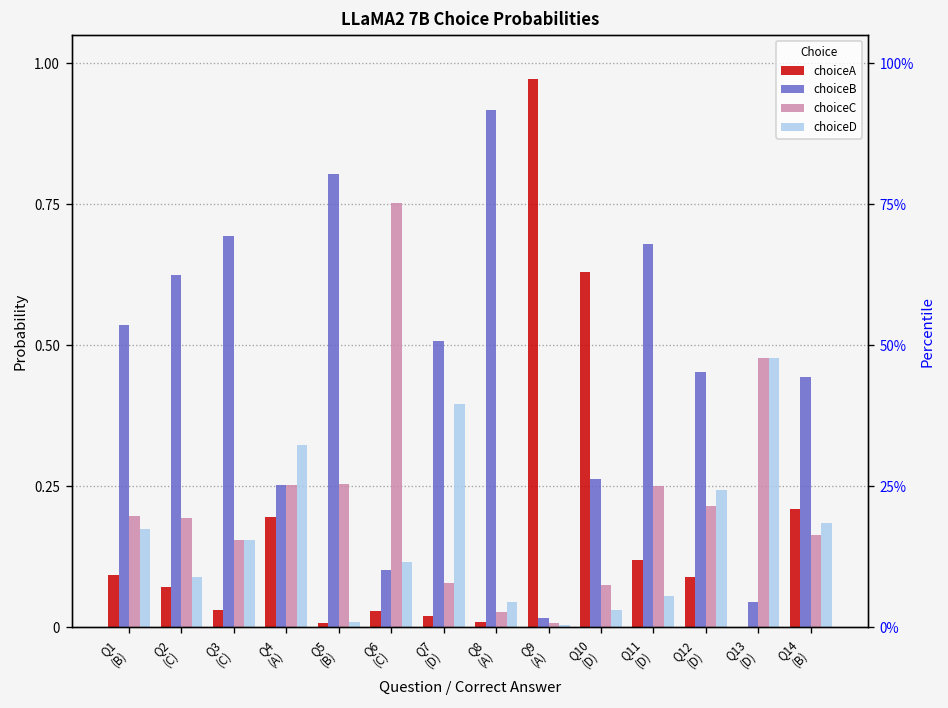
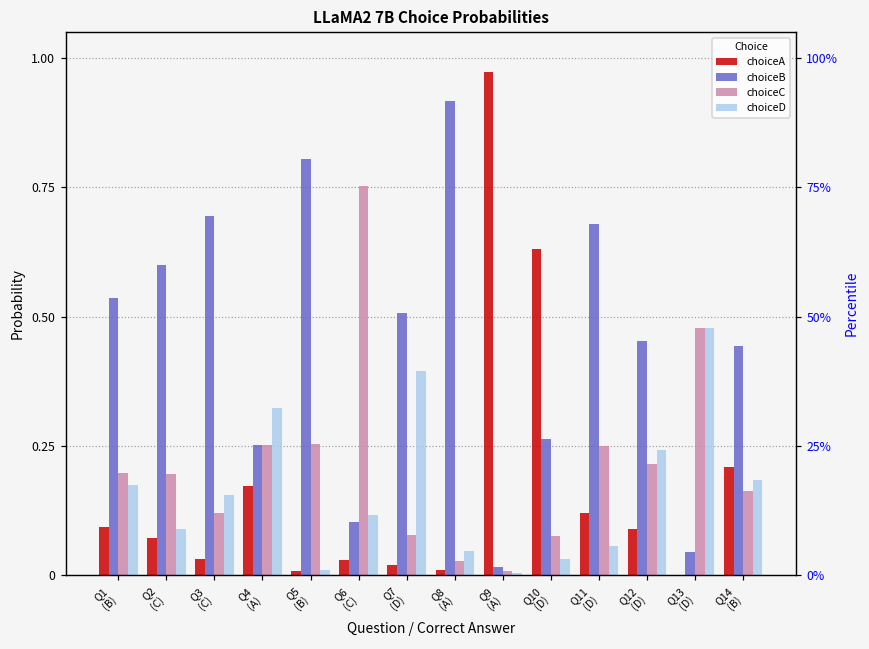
  {
    "choiceA": {
      "Q1 (B)": 0.09,
      "Q2 (C)": 0.07,
      "Q3 (C)": 0.03,
-     "Q4 (A)": 0.20,
+     "Q4 (A)": 0.17,
      "Q5 (B)": 0.01,
      "Q6 (C)": 0.03,
      "Q7 (D)": 0.02,
      "Q8 (A)": 0.01,
      "Q9 (A)": 0.97,
      "Q10 (D)": 0.63,
      "Q11 (D)": 0.12,
      "Q12 (D)": 0.09,
      "Q14 (B)": 0.21
    },
    "choiceB": {
      "Q1 (B)": 0.54,
-     "Q2 (C)": 0.62,
+     "Q2 (C)": 0.60,
      "Q3 (C)": 0.69,
      "Q4 (A)": 0.25,
      "Q5 (B)": 0.80,
      "Q6 (C)": 0.10,
      "Q7 (D)": 0.51,
      "Q8 (A)": 0.92,
      "Q9 (A)": 0.02,
      "Q10 (D)": 0.26,
      "Q11 (D)": 0.68,
      "Q12 (D)": 0.45,
      "Q13 (D)": 0.04,
      "Q14 (B)": 0.44
    },
    "choiceC": {
      "Q1 (B)": 0.20,
      "Q2 (C)": 0.19,
-     "Q3 (C)": 0.15,
+     "Q3 (C)": 0.12,
      "Q4 (A)": 0.25,
      "Q5 (B)": 0.25,
      "Q6 (C)": 0.75,
      "Q7 (D)": 0.08,
      "Q8 (A)": 0.03,
      "Q9 (A)": 0.01,
      "Q10 (D)": 0.08,
      "Q11 (D)": 0.25,
      "Q12 (D)": 0.21,
      "Q13 (D)": 0.48,
      "Q14 (B)": 0.16
    },
    "choiceD": {
      "Q1 (B)": 0.17,
      "Q2 (C)": 0.09,
      "Q3 (C)": 0.15,
      "Q4 (A)": 0.32,
      "Q5 (B)": 0.01,
      "Q6 (C)": 0.12,
      "Q7 (D)": 0.40,
      "Q8 (A)": 0.05,
      "Q10 (D)": 0.03,
      "Q11 (D)": 0.06,
      "Q12 (D)": 0.24,
      "Q13 (D)": 0.48,
      "Q14 (B)": 0.18
    }
  }
